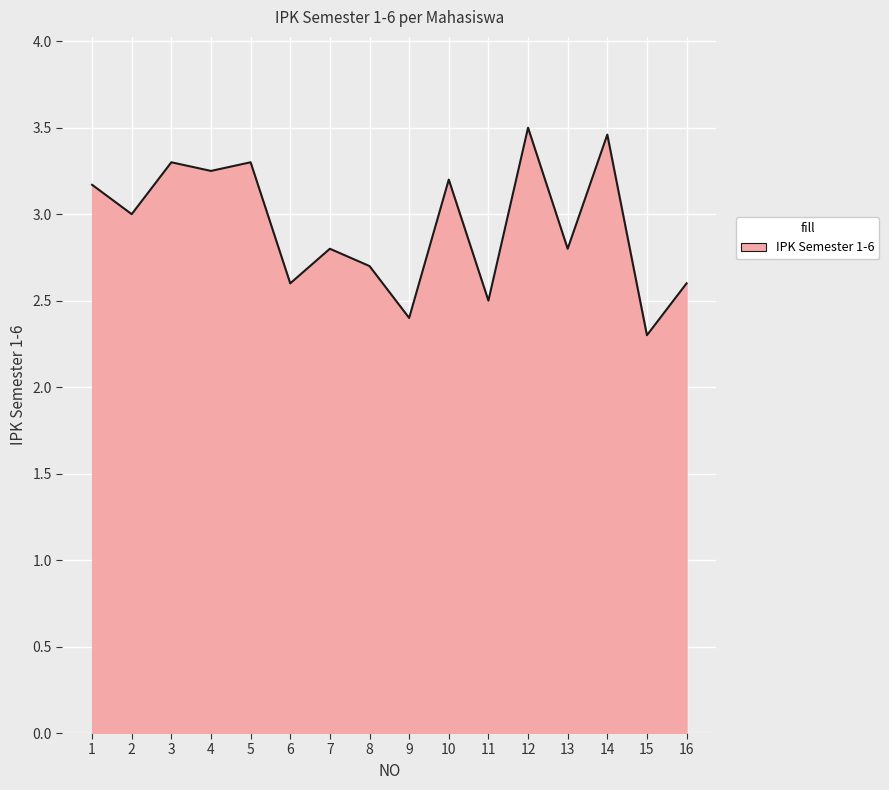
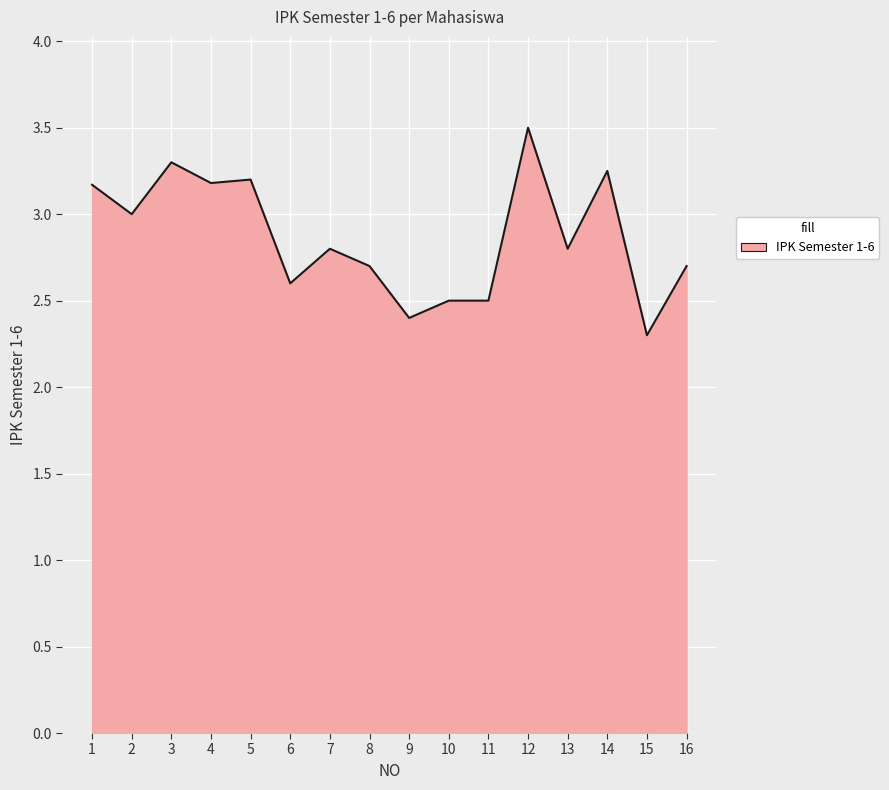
  {
    "1": 3.17,
    "2": 3.00,
    "3": 3.30,
-   "4": 3.25,
-   "5": 3.3,
+   "4": 3.18,
+   "5": 3.2,
    "6": 2.60,
    "7": 2.80,
    "8": 2.70,
    "9": 2.40,
-   "10": 3.2,
+   "10": 2.5,
    "11": 2.50,
    "12": 3.50,
    "13": 2.80,
-   "14": 3.46,
+   "14": 3.25,
    "15": 2.30,
-   "16": 2.6
+   "16": 2.7
  }
